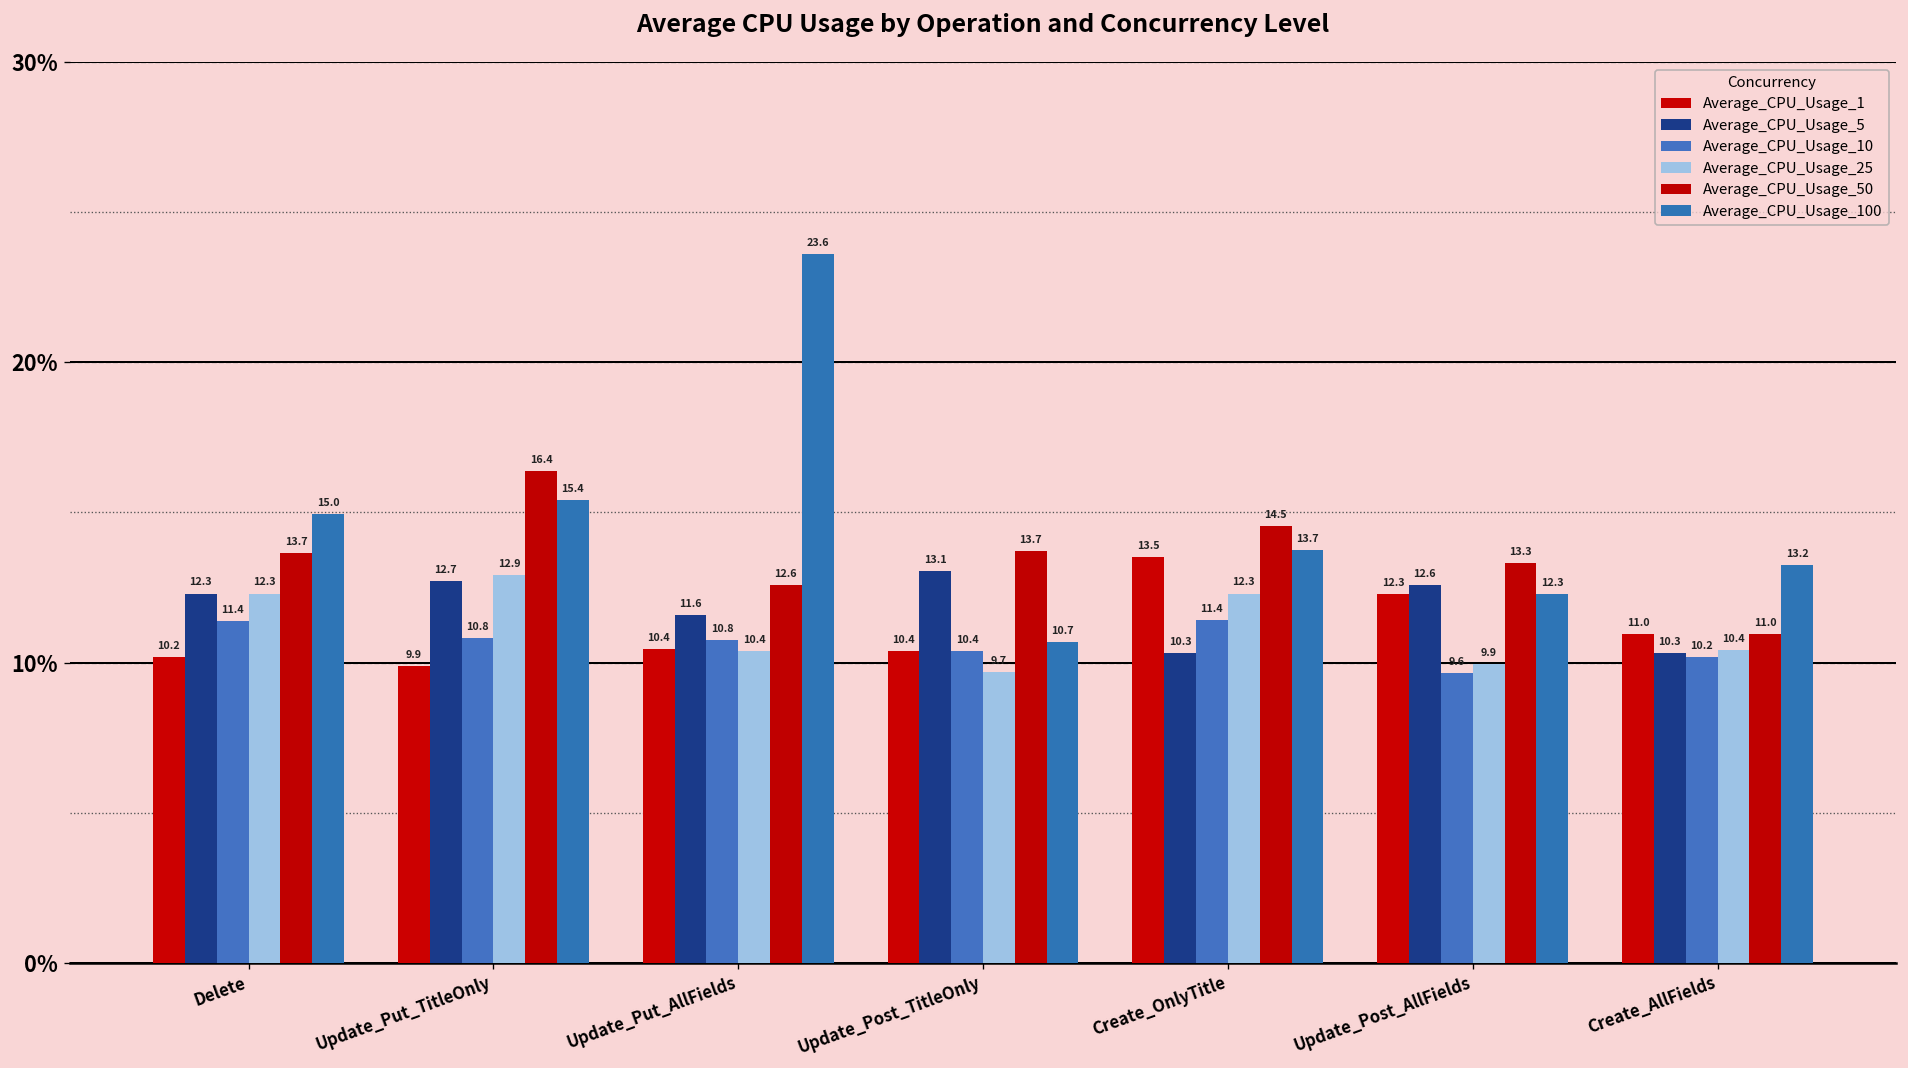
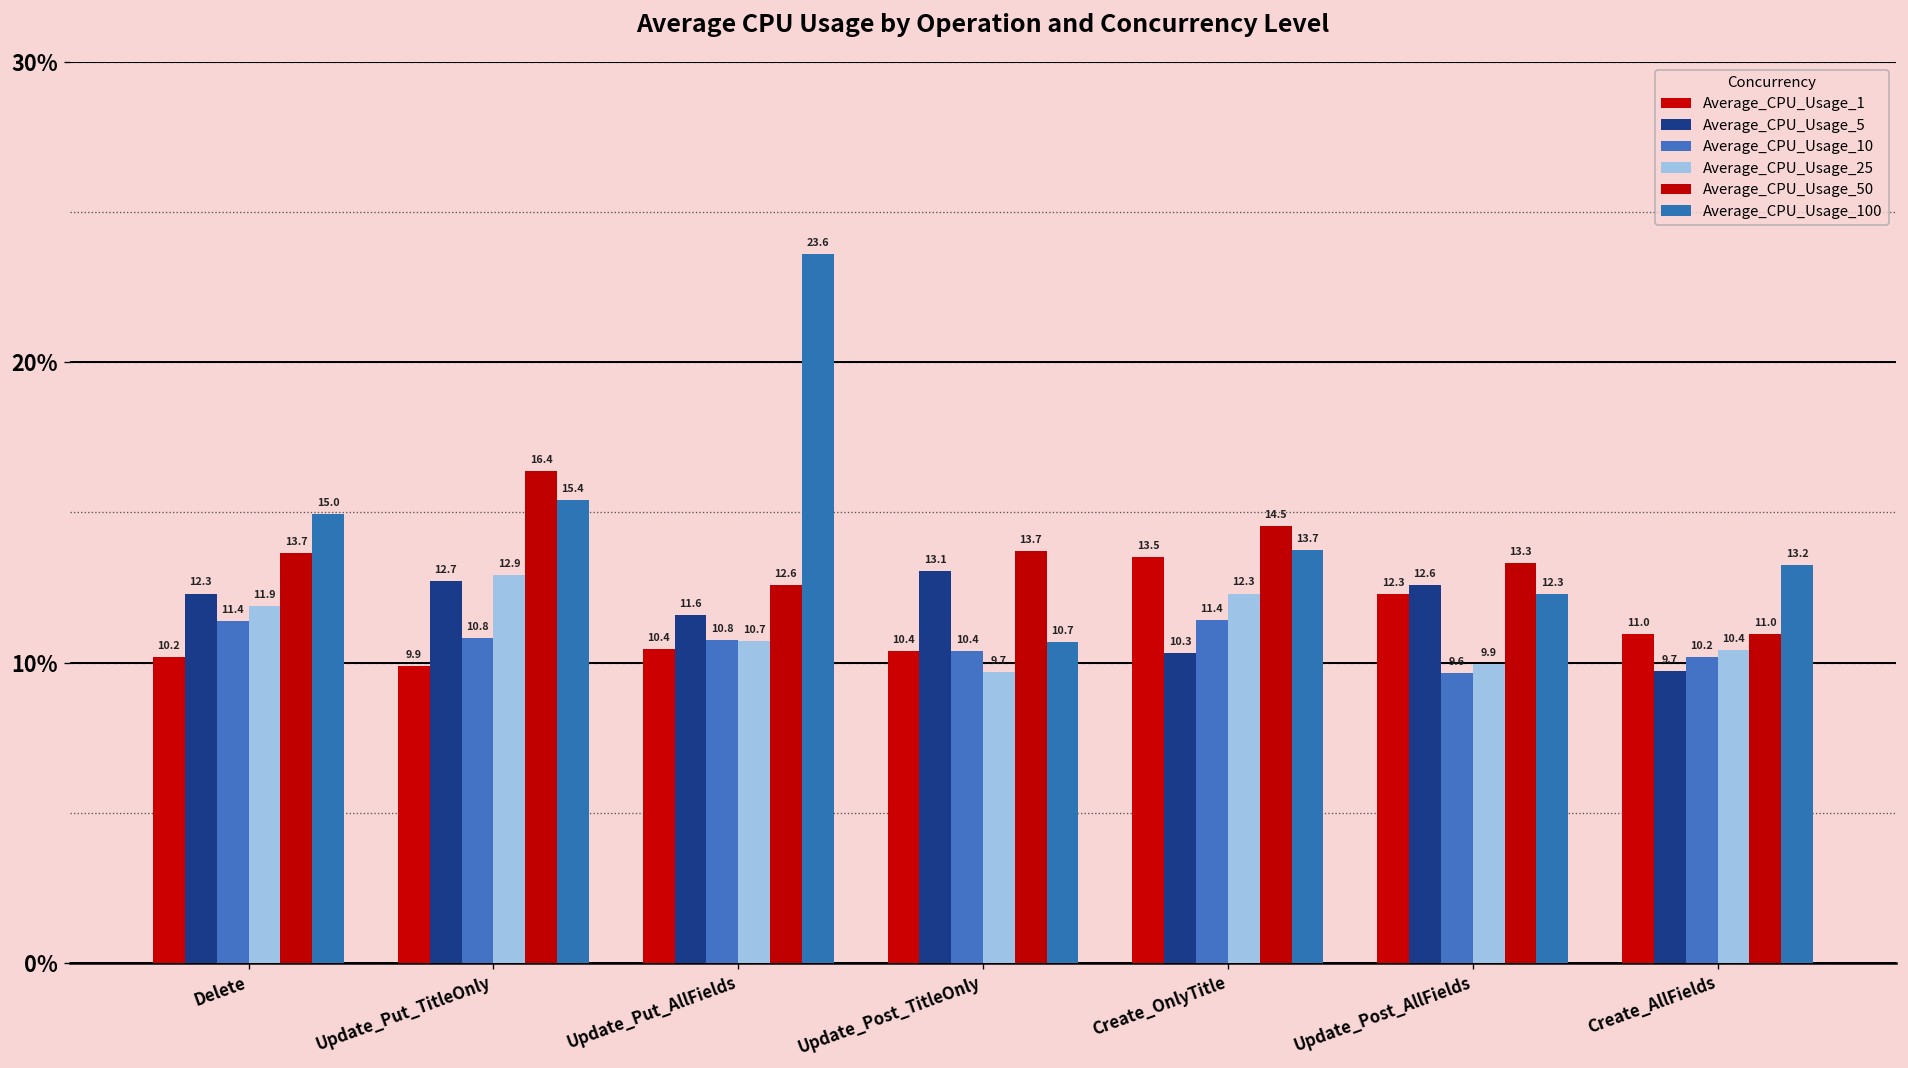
  {
    "Average_CPU_Usage_5": {
      "Delete": 12.3,
      "Update_Put_TitleOnly": 12.7,
      "Update_Put_AllFields": 11.6,
      "Update_Post_TitleOnly": 13.1,
      "Create_OnlyTitle": 10.3,
      "Update_Post_AllFields": 12.6,
-     "Create_AllFields": 10.3
+     "Create_AllFields": 9.7
    },
    "Average_CPU_Usage_25": {
-     "Delete": 12.3,
+     "Delete": 11.9,
      "Update_Put_TitleOnly": 12.9,
-     "Update_Put_AllFields": 10.4,
+     "Update_Put_AllFields": 10.7,
      "Update_Post_TitleOnly": 9.7,
      "Create_OnlyTitle": 12.3,
      "Update_Post_AllFields": 9.9,
      "Create_AllFields": 10.4
    }
  }
